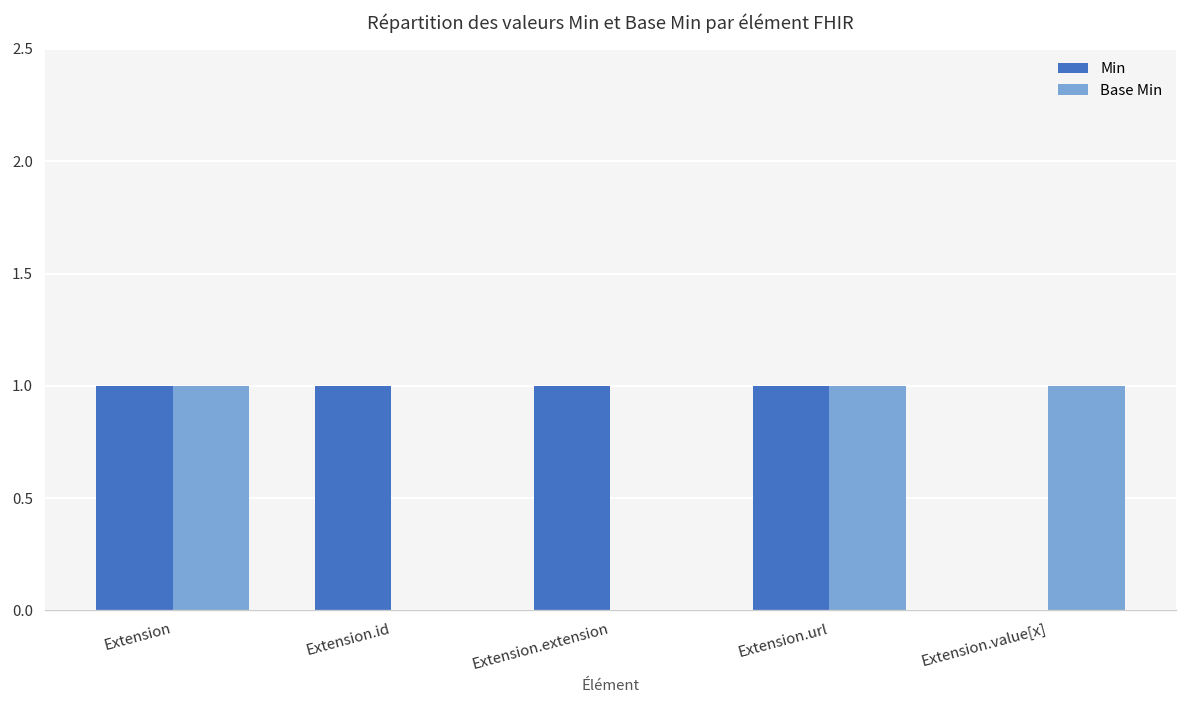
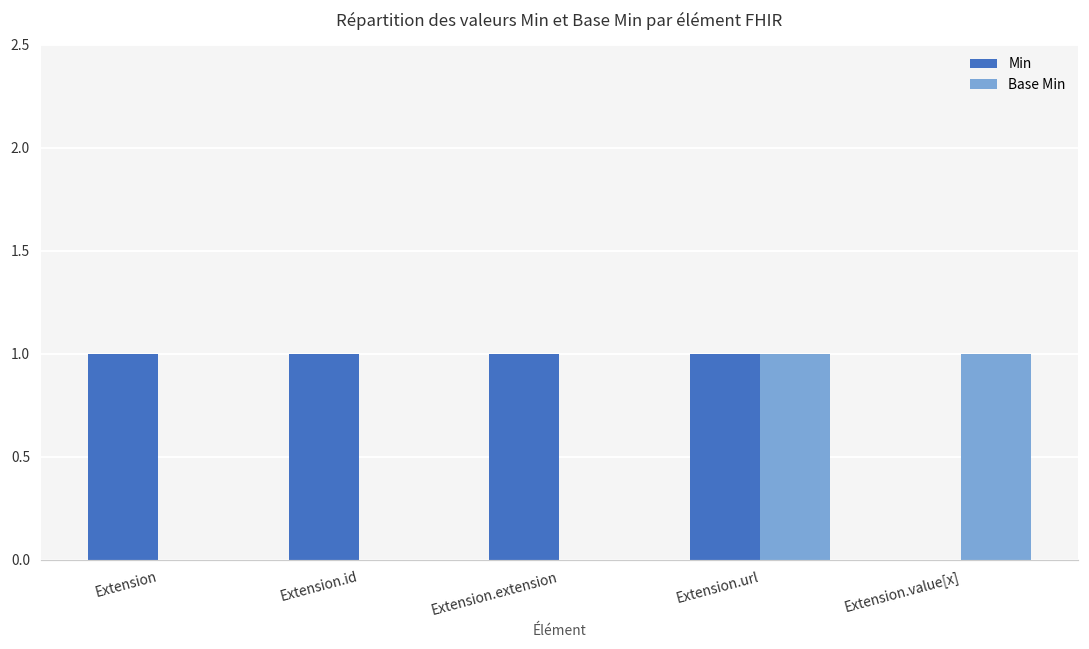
  {
    "Min": {
      "Extension": 1,
      "Extension.id": 1,
      "Extension.extension": 1,
      "Extension.url": 1,
      "Extension.value[x]": 0
    },
    "Base Min": {
-     "Extension": 1,
+     "Extension": 0,
      "Extension.id": 0,
      "Extension.extension": 0,
      "Extension.url": 1,
      "Extension.value[x]": 1
    }
  }
